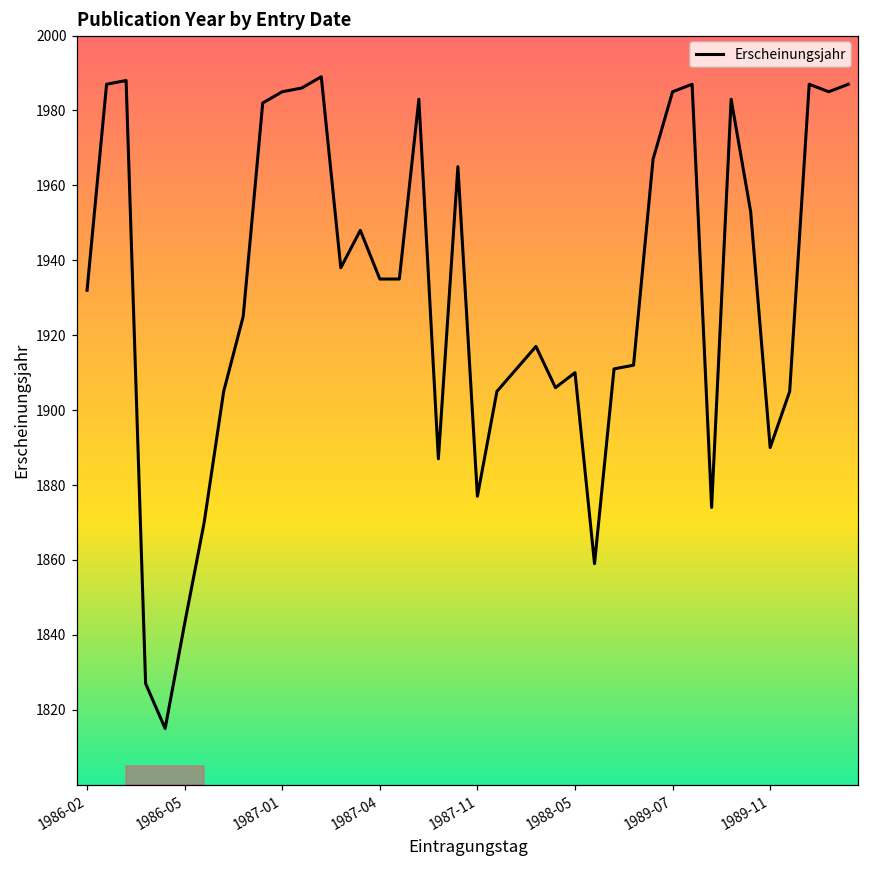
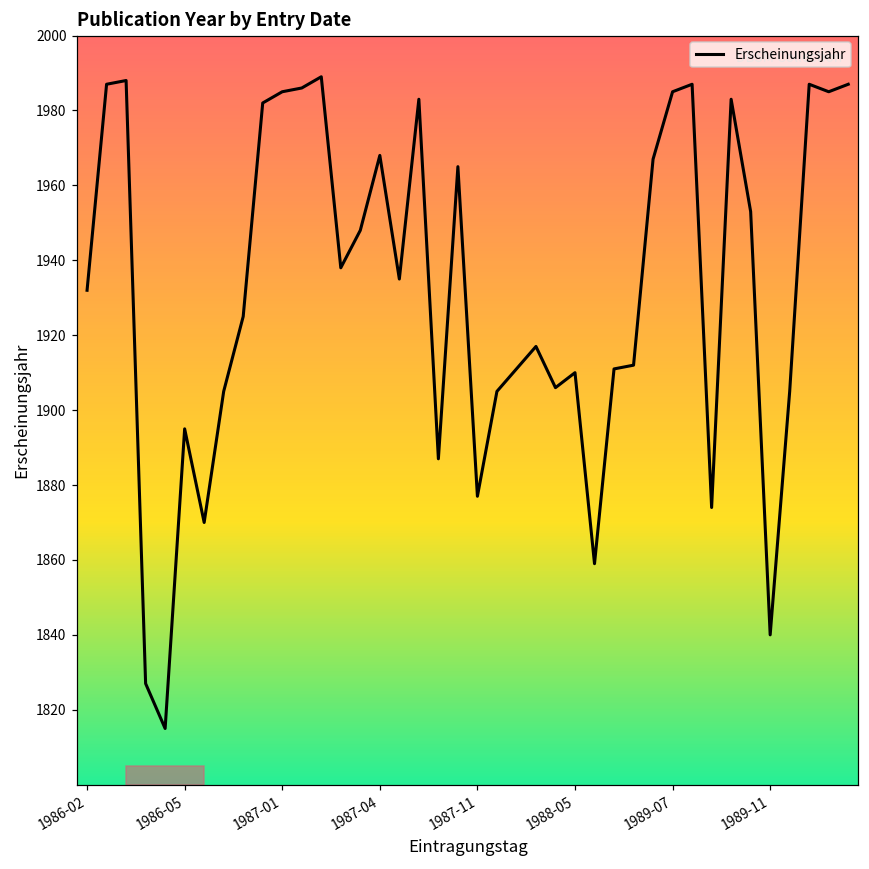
  {
    "1986-02": 1932,
-   "1986-05": 1843,
+   "1986-05": 1895,
    "1987-01": 1985,
-   "1987-04": 1935,
+   "1987-04": 1968,
    "1987-11": 1877,
    "1988-05": 1910,
    "1989-07": 1985,
-   "1989-11": 1890
+   "1989-11": 1840
  }
